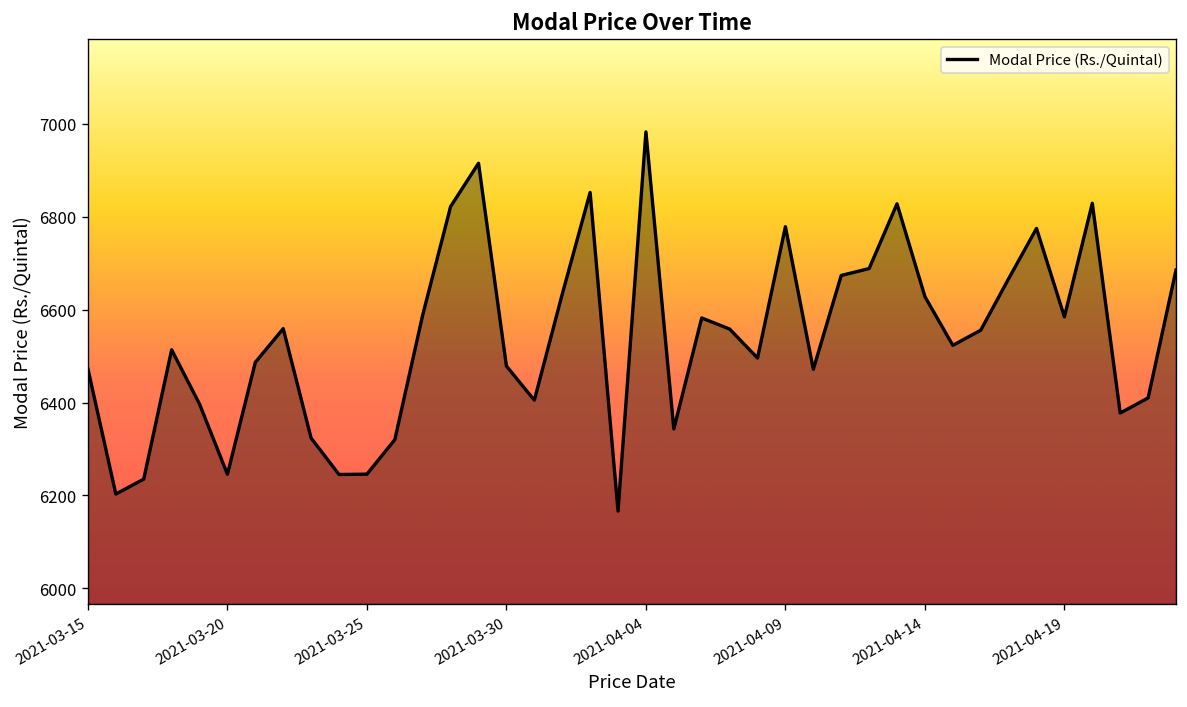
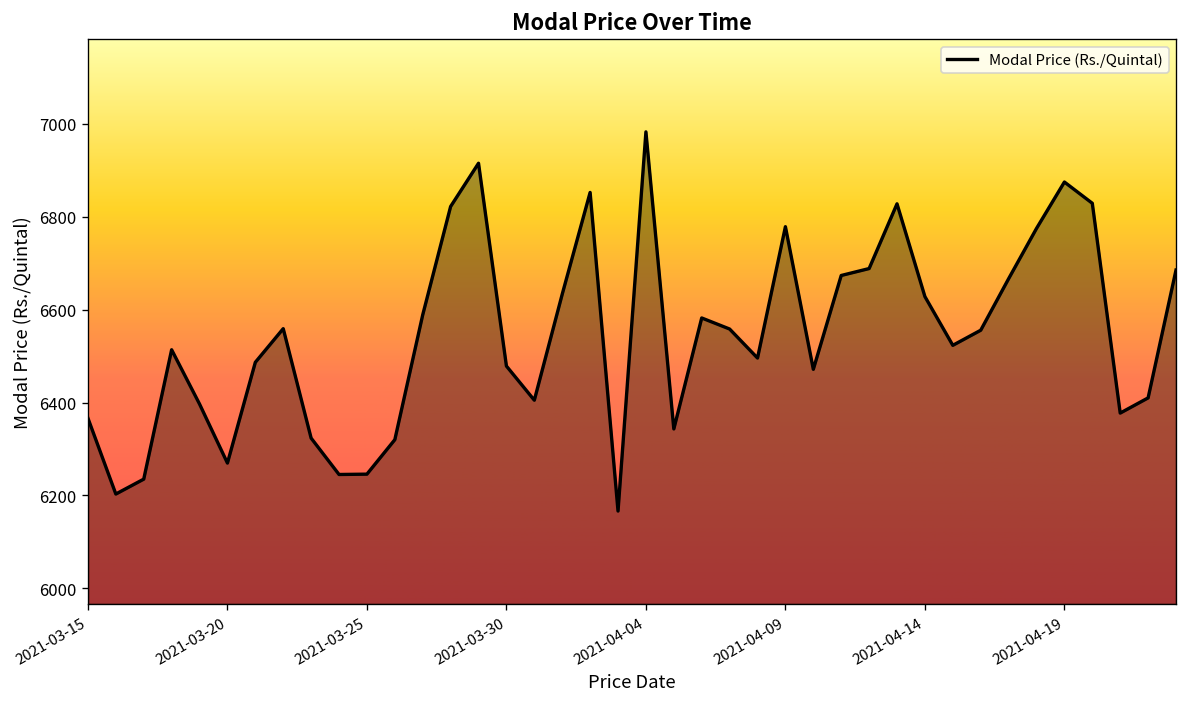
  {
-   "2021-03-15": 6470,
-   "2021-03-20": 6250,
+   "2021-03-15": 6370,
+   "2021-03-20": 6270,
    "2021-03-25": 6250,
    "2021-03-30": 6480,
    "2021-04-04": 6980,
    "2021-04-09": 6780,
    "2021-04-14": 6630,
-   "2021-04-19": 6580
+   "2021-04-19": 6870
  }
